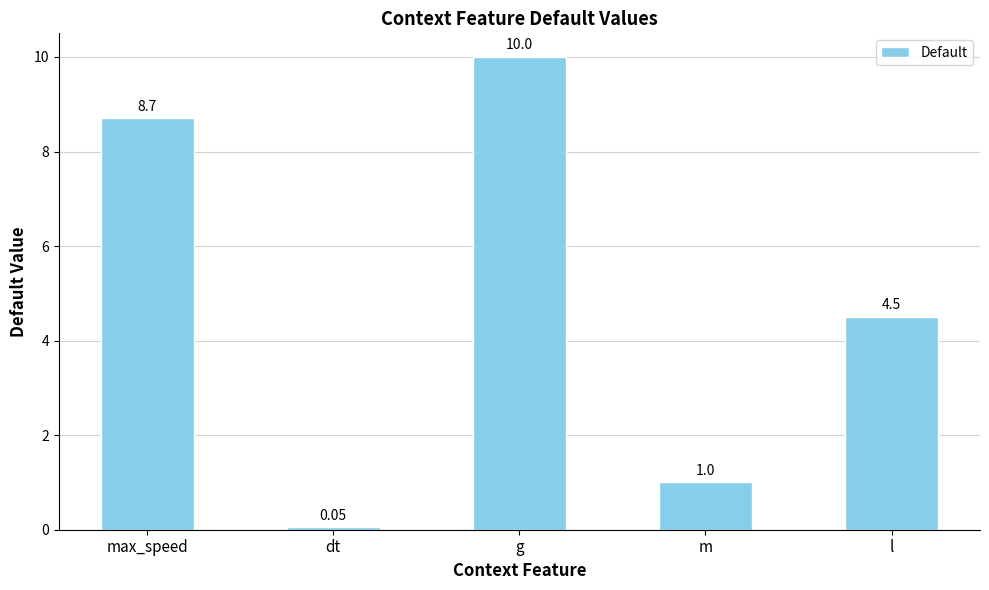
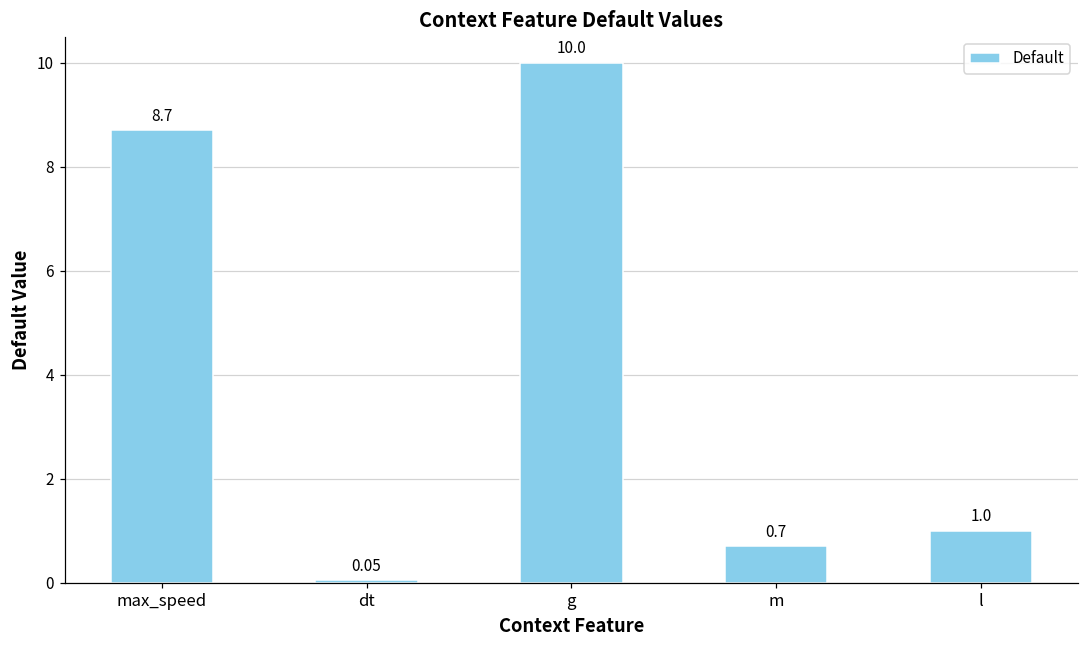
  {
    "max_speed": 8.7,
    "dt": 0.05,
    "g": 10.0,
-   "m": 1.0,
-   "l": 4.5
+   "m": 0.7,
+   "l": 1.0
  }
